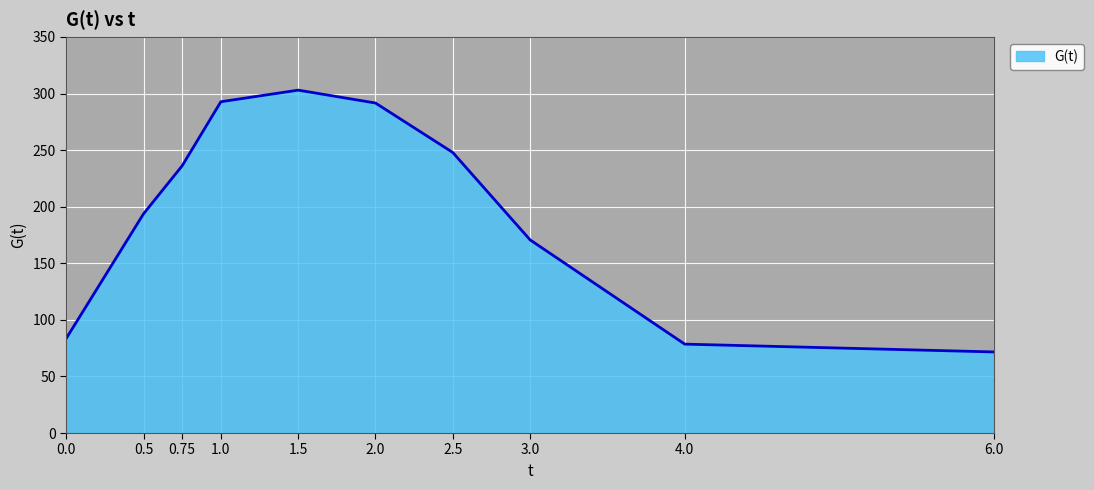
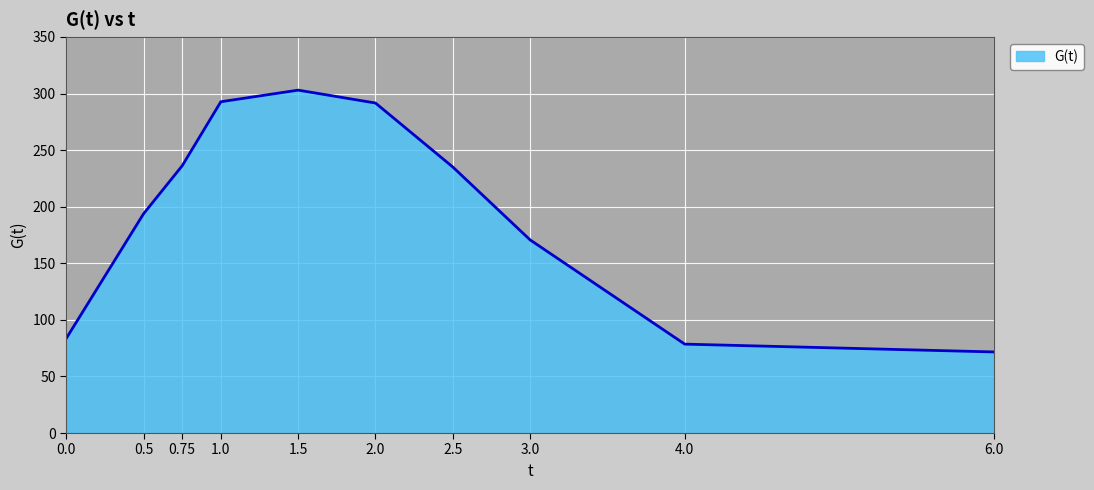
  {
    "0.0": 84,
    "0.5": 194,
    "0.75": 236,
    "1.0": 293,
    "1.5": 303,
    "2.0": 292,
-   "2.5": 248,
+   "2.5": 235,
    "3.0": 171,
    "4.0": 79,
    "6.0": 72
  }
